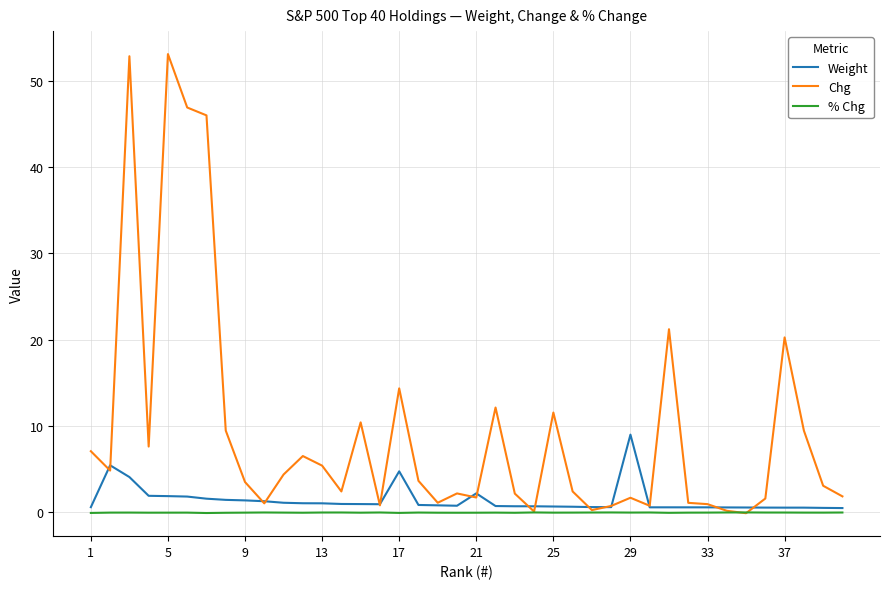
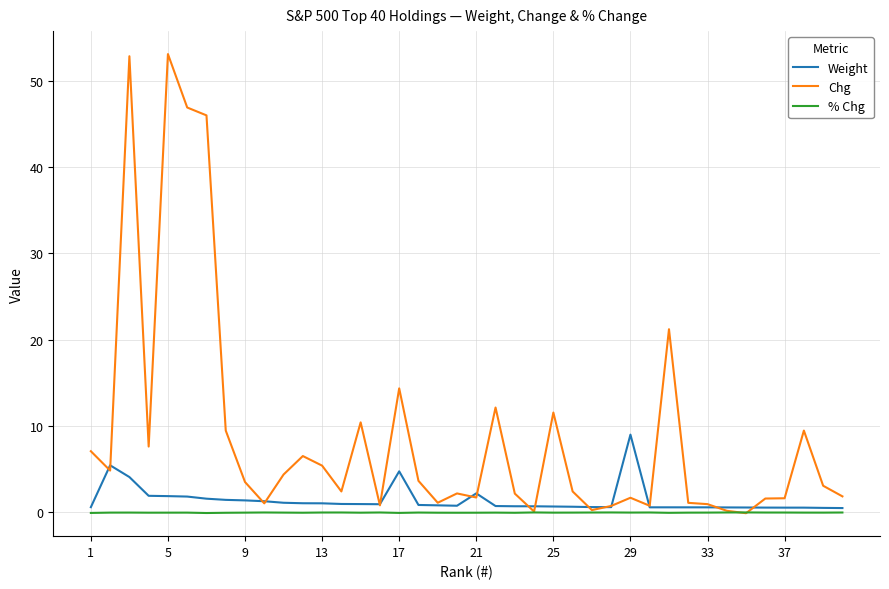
  {
    "Weight": {
      "1": 1,
      "5": 2,
      "9": 1,
      "13": 1,
      "17": 5,
      "21": 2,
      "25": 1,
      "29": 9,
      "33": 1,
      "37": 1
    },
    "Chg": {
      "1": 7,
      "5": 53,
      "9": 4,
      "13": 5,
      "17": 14,
      "21": 2,
      "25": 12,
      "29": 2,
      "33": 1,
-     "37": 20
+     "37": 2
    },
    "% Chg": {
      "1": 0,
      "5": 0,
      "9": 0,
      "13": 0,
      "17": 0,
      "21": 0,
      "25": 0,
      "29": 0,
      "33": 0,
      "37": 0
    }
  }
